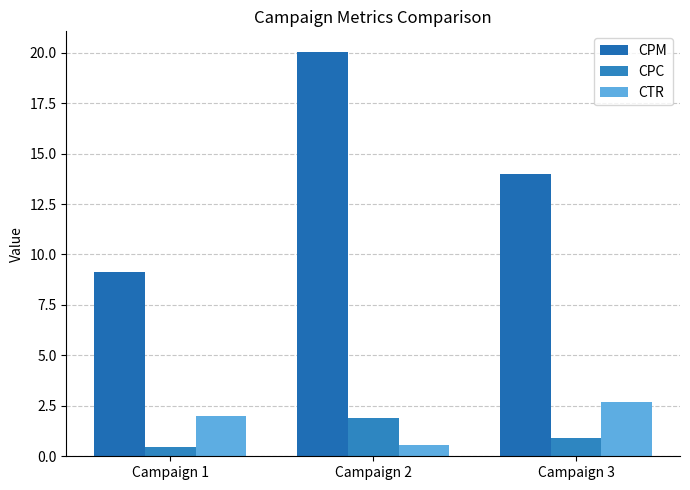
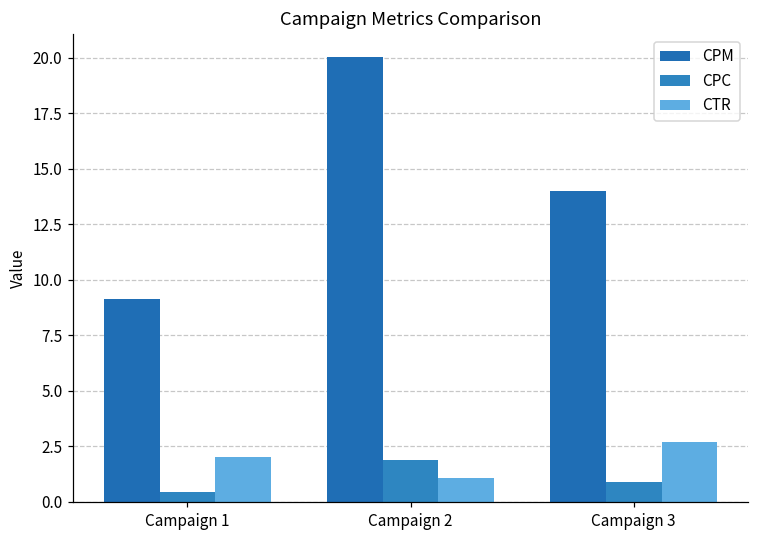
  {
    "CTR": {
      "Campaign 1": 2.0,
-     "Campaign 2": 0.6,
+     "Campaign 2": 1.1,
      "Campaign 3": 2.7
    }
  }
